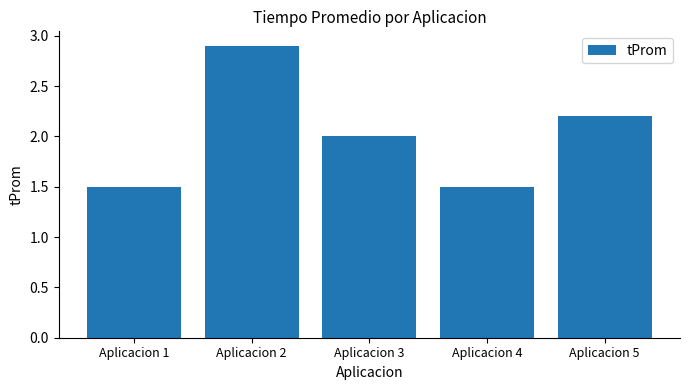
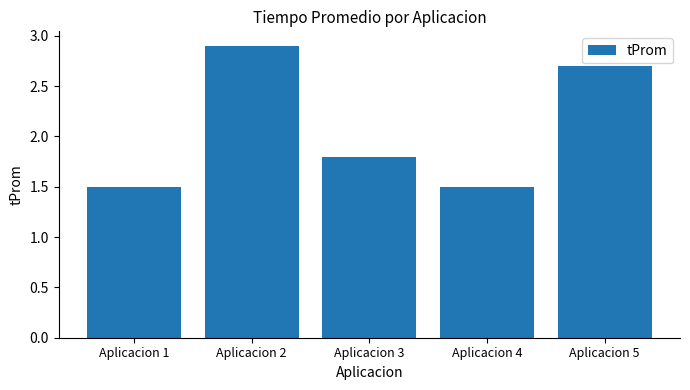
  {
    "Aplicacion 1": 1.5,
    "Aplicacion 2": 2.9,
-   "Aplicacion 3": 2.0,
+   "Aplicacion 3": 1.8,
    "Aplicacion 4": 1.5,
-   "Aplicacion 5": 2.2
+   "Aplicacion 5": 2.7
  }
